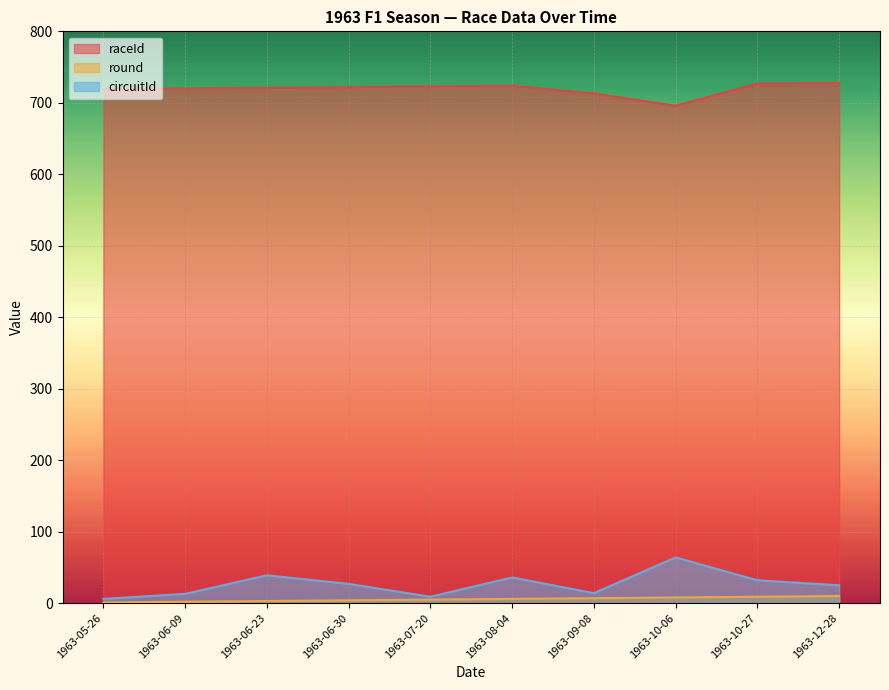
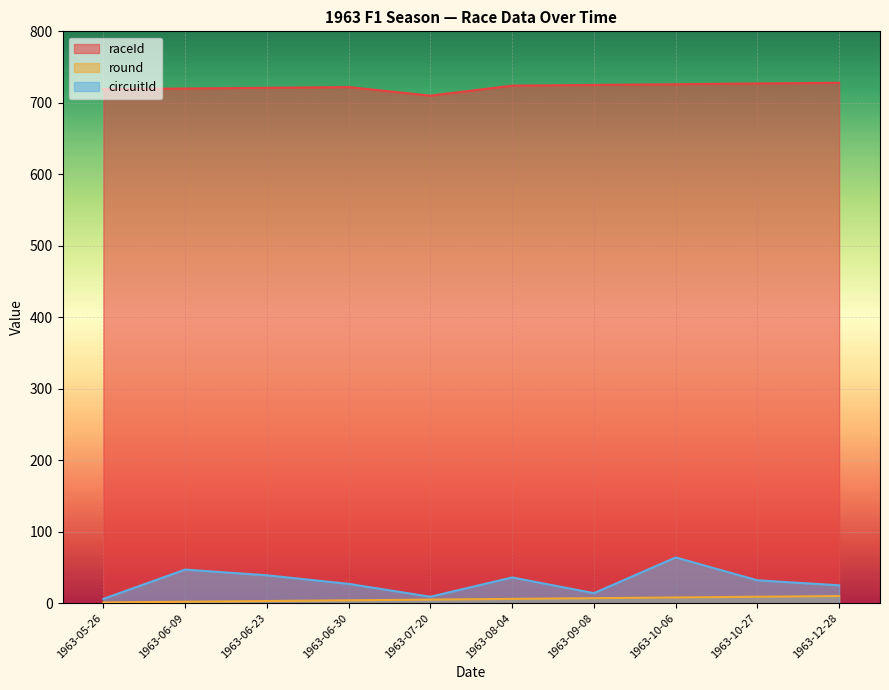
  {
    "raceId": {
      "1963-06-09": 720,
      "1963-06-23": 720,
      "1963-06-30": 720,
-     "1963-07-20": 720,
+     "1963-07-20": 710,
      "1963-08-04": 720,
-     "1963-09-08": 710,
-     "1963-10-06": 700,
+     "1963-09-08": 730,
+     "1963-10-06": 730,
      "1963-10-27": 730,
      "1963-12-28": 730
    },
    "round": {
      "1963-05-26": 0,
      "1963-06-09": 0,
      "1963-06-23": 0,
      "1963-06-30": 0,
      "1963-07-20": 10,
      "1963-08-04": 10,
      "1963-09-08": 10,
      "1963-10-06": 10,
      "1963-10-27": 10,
      "1963-12-28": 10
    },
    "circuitId": {
      "1963-05-26": 10,
-     "1963-06-09": 10,
+     "1963-06-09": 50,
      "1963-06-23": 40,
      "1963-06-30": 30,
      "1963-07-20": 10,
      "1963-08-04": 40,
      "1963-09-08": 10,
      "1963-10-06": 60,
      "1963-10-27": 30,
      "1963-12-28": 30
    }
  }
